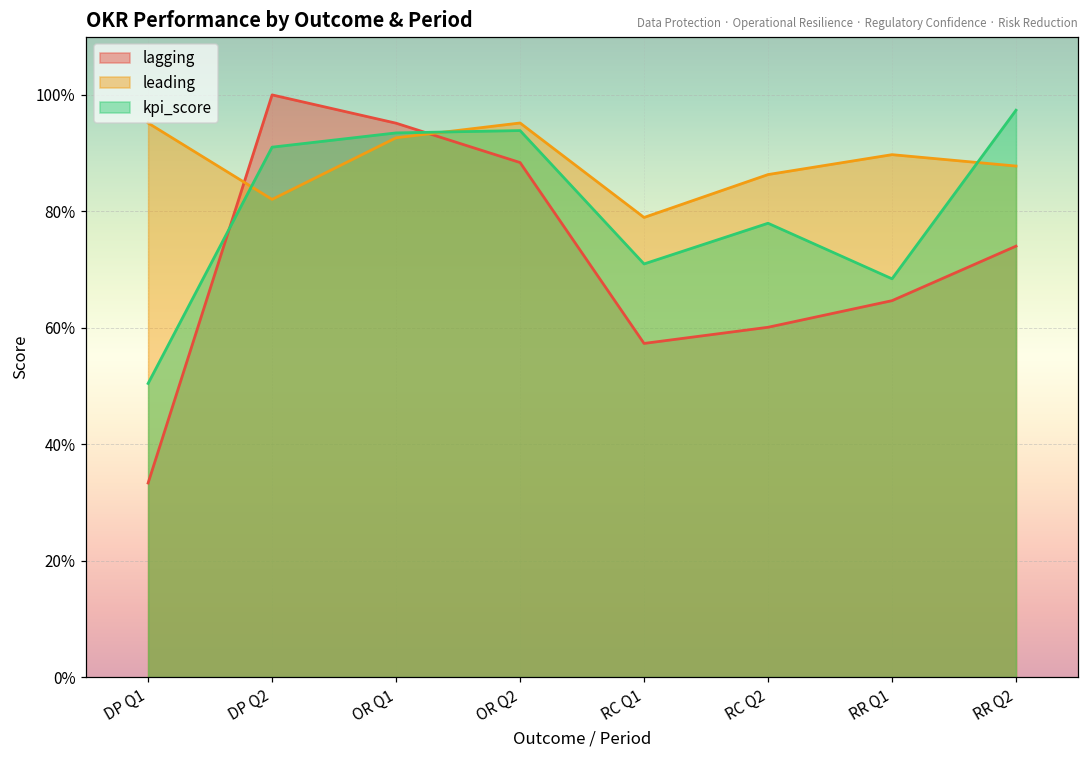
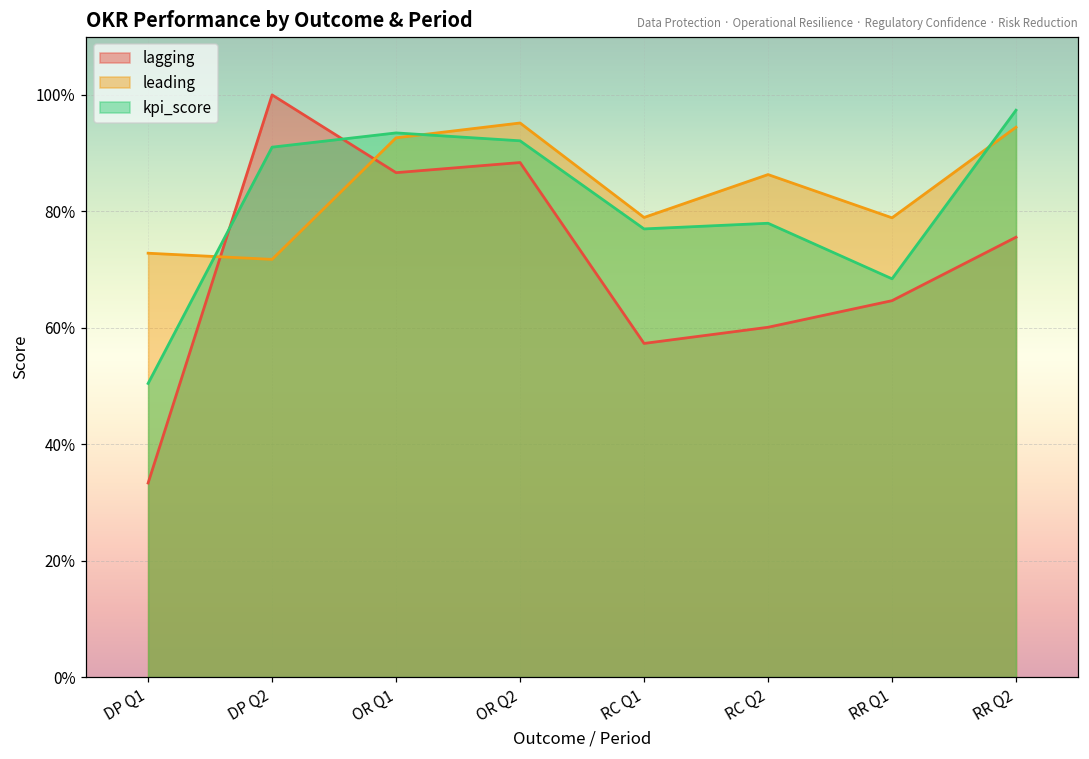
  {
    "lagging": {
      "DP Q1": "33%",
      "DP Q2": "100%",
-     "OR Q1": "95%",
+     "OR Q1": "87%",
      "OR Q2": "88%",
      "RC Q1": "57%",
      "RC Q2": "60%",
      "RR Q1": "65%",
-     "RR Q2": "74%"
+     "RR Q2": "76%"
    },
    "leading": {
-     "DP Q1": "95%",
-     "DP Q2": "82%",
+     "DP Q1": "73%",
+     "DP Q2": "72%",
      "OR Q1": "93%",
      "OR Q2": "95%",
      "RC Q1": "79%",
      "RC Q2": "86%",
-     "RR Q1": "90%",
-     "RR Q2": "88%"
+     "RR Q1": "79%",
+     "RR Q2": "94%"
    },
    "kpi_score": {
      "DP Q1": "50%",
      "DP Q2": "91%",
      "OR Q1": "93%",
-     "OR Q2": "94%",
-     "RC Q1": "71%",
+     "OR Q2": "92%",
+     "RC Q1": "77%",
      "RC Q2": "78%",
      "RR Q1": "68%",
      "RR Q2": "97%"
    }
  }
